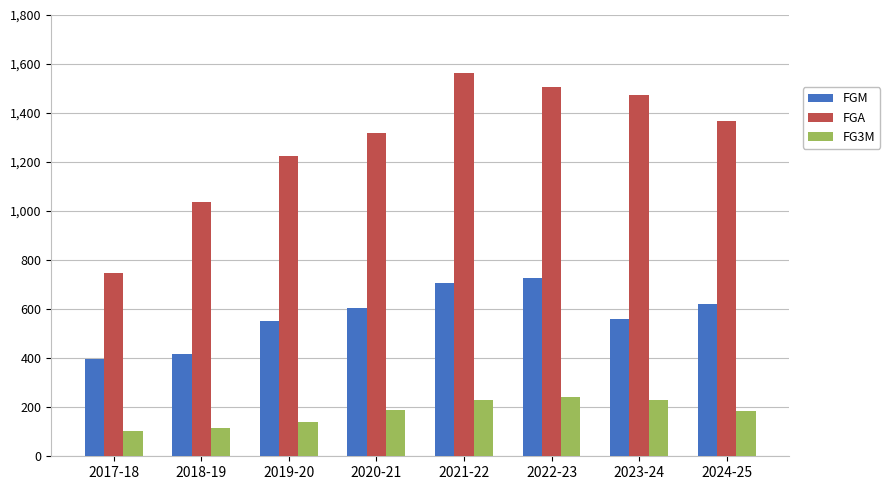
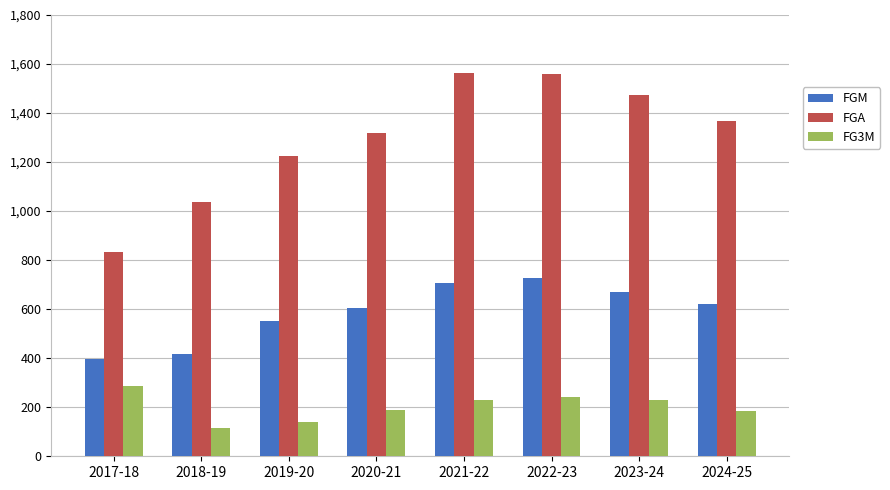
  {
    "FGM": {
      "2017-18": "400",
      "2018-19": "420",
      "2019-20": "550",
      "2020-21": "610",
      "2021-22": "710",
      "2022-23": "730",
-     "2023-24": "560",
+     "2023-24": "670",
      "2024-25": "620"
    },
    "FGA": {
-     "2017-18": "750",
+     "2017-18": "840",
      "2018-19": "1,040",
      "2019-20": "1,230",
      "2020-21": "1,320",
      "2021-22": "1,560",
-     "2022-23": "1,510",
+     "2022-23": "1,560",
      "2023-24": "1,470",
      "2024-25": "1,370"
    },
    "FG3M": {
-     "2017-18": "110",
+     "2017-18": "290",
      "2018-19": "120",
      "2019-20": "140",
      "2020-21": "190",
      "2021-22": "230",
      "2022-23": "240",
      "2023-24": "230",
      "2024-25": "180"
    }
  }
